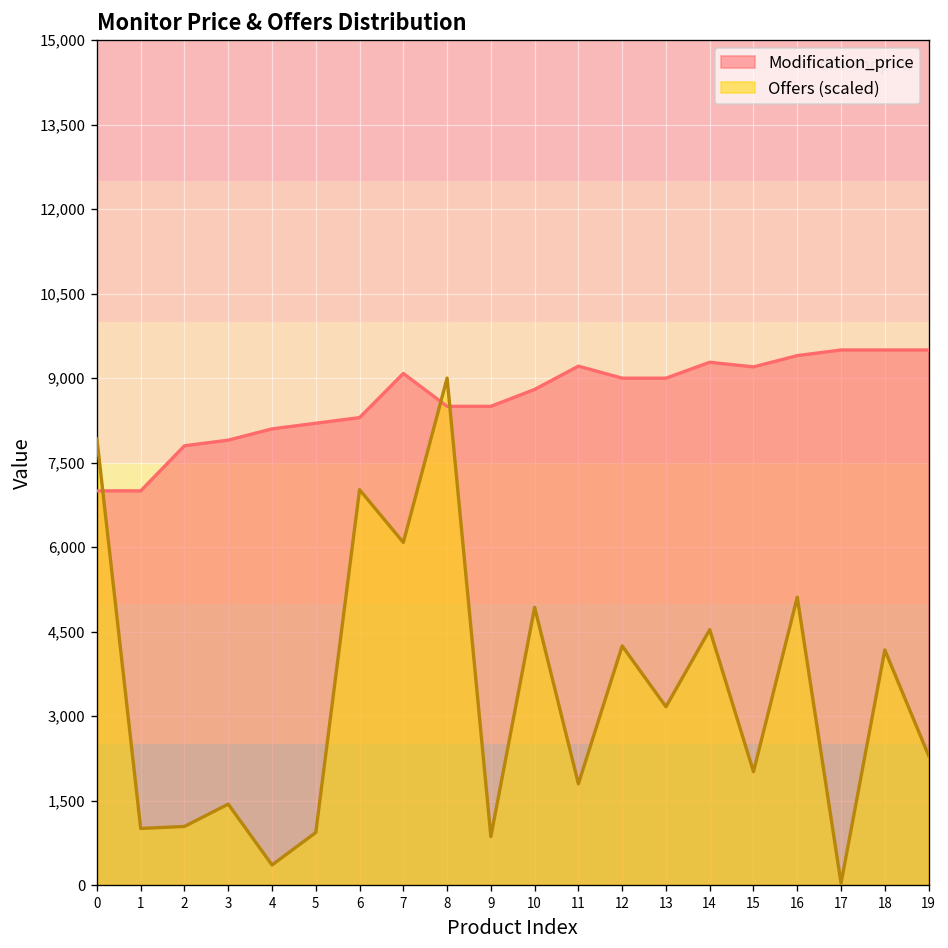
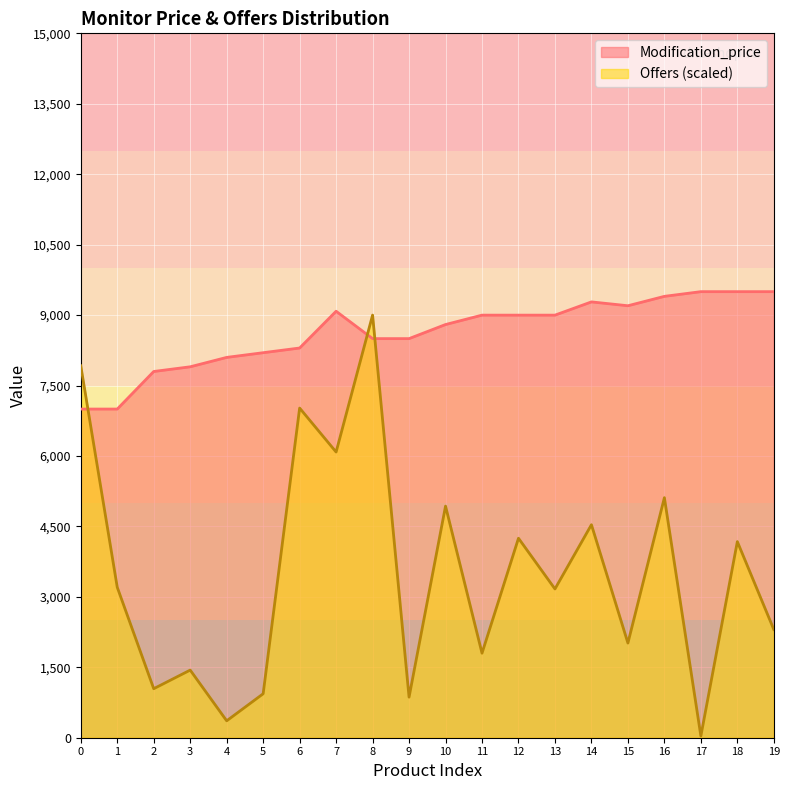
  {
    "Modification_price": {
      "0": "7,000",
      "1": "7,000",
      "2": "7,800",
      "3": "7,900",
      "4": "8,100",
      "5": "8,200",
      "6": "8,300",
      "7": "9,100",
      "8": "8,500",
      "9": "8,500",
      "10": "8,800",
-     "11": "9,200",
+     "11": "9,000",
      "12": "9,000",
      "13": "9,000",
      "14": "9,300",
      "15": "9,200",
      "16": "9,400",
      "17": "9,500",
      "18": "9,500",
      "19": "9,500"
    },
    "Offers (scaled)": {
      "0": "7,900",
-     "1": "1,000",
+     "1": "3,200",
      "2": "1,000",
      "3": "1,400",
      "4": "400",
      "5": "900",
      "6": "7,000",
      "7": "6,100",
      "8": "9,000",
      "9": "900",
      "10": "4,900",
      "11": "1,800",
      "12": "4,200",
      "13": "3,200",
      "14": "4,500",
      "15": "2,000",
      "16": "5,100",
      "17": "0",
      "18": "4,200",
      "19": "2,300"
    }
  }
